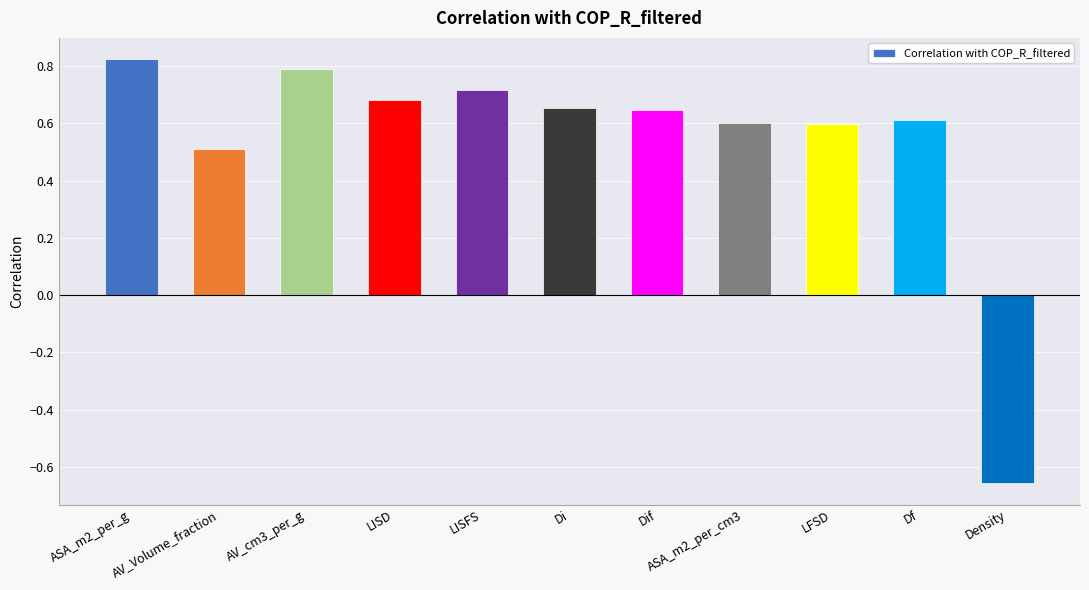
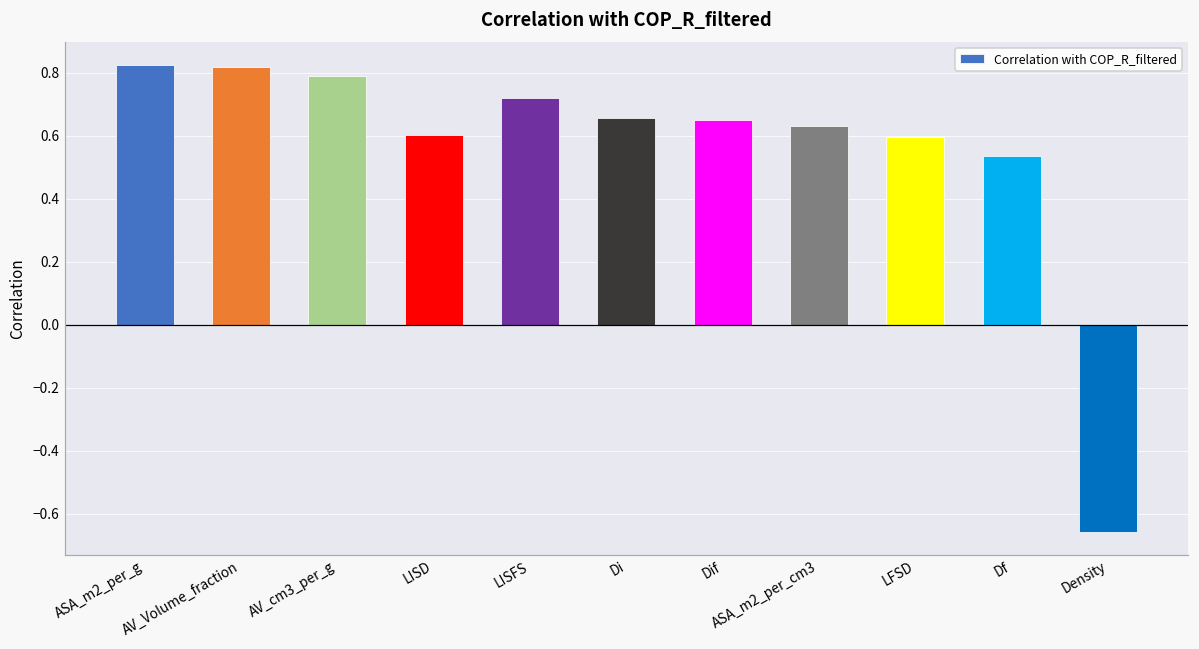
  {
    "ASA_m2_per_g": 0.82,
-   "AV_Volume_fraction": 0.51,
+   "AV_Volume_fraction": 0.82,
    "AV_cm3_per_g": 0.79,
-   "LISD": 0.68,
+   "LISD": 0.60,
    "LISFS": 0.72,
    "Di": 0.66,
    "Dif": 0.65,
-   "ASA_m2_per_cm3": 0.60,
+   "ASA_m2_per_cm3": 0.63,
    "LFSD": 0.60,
-   "Df": 0.61,
+   "Df": 0.54,
    "Density": -0.66
  }
